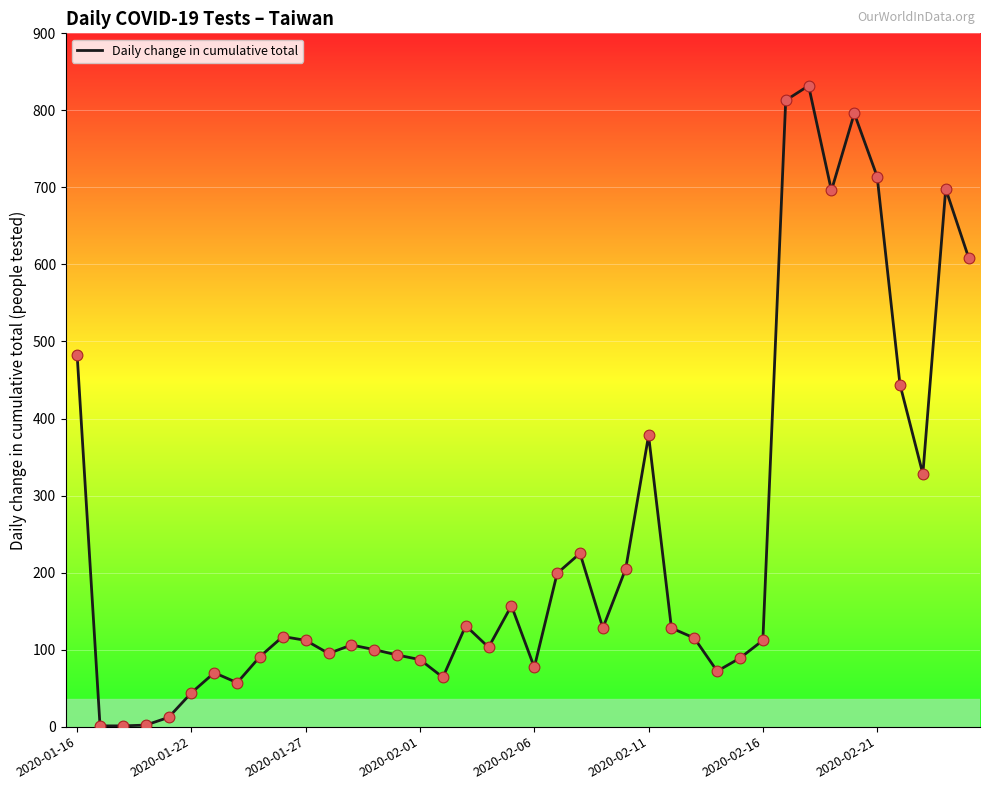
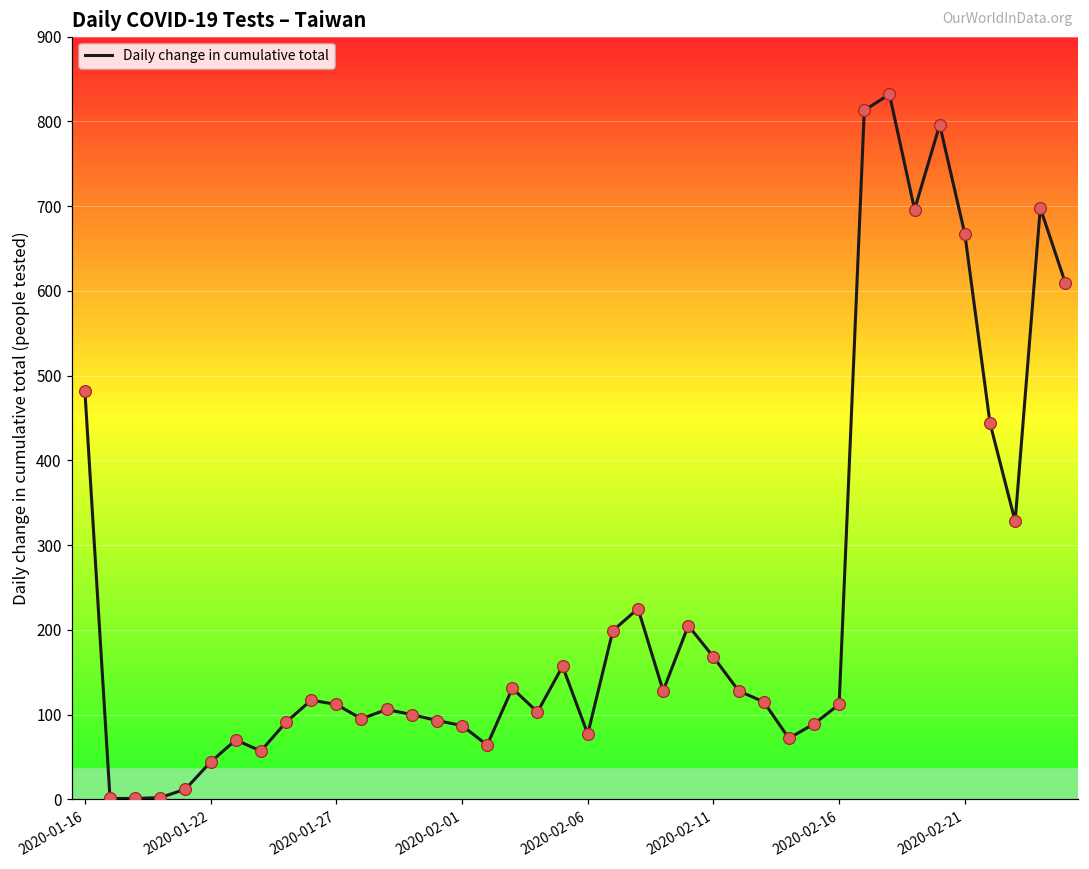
  {
    "2020-01-16": 480,
    "2020-01-22": 40,
    "2020-01-27": 110,
    "2020-02-01": 90,
    "2020-02-06": 80,
-   "2020-02-11": 380,
+   "2020-02-11": 170,
    "2020-02-16": 110,
-   "2020-02-21": 710
+   "2020-02-21": 670
  }
